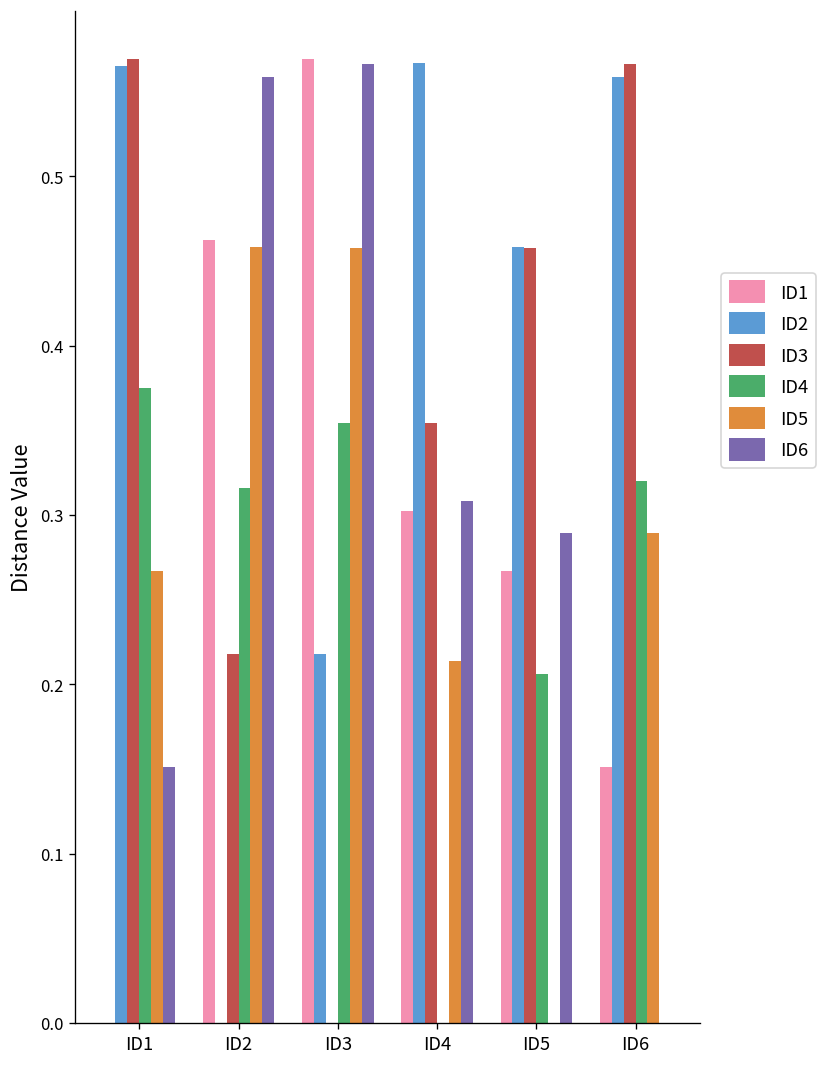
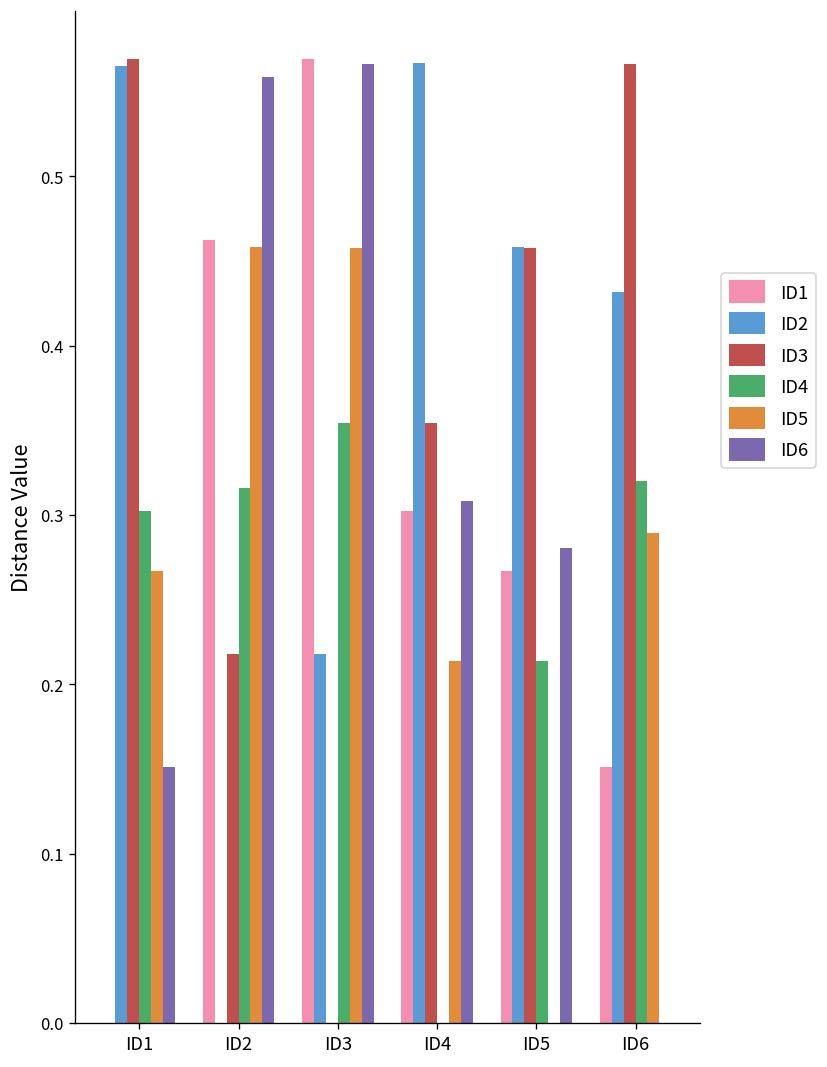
  {
    "ID1": {
      "ID1": 0.000,
      "ID2": 0.462,
      "ID3": 0.569,
      "ID4": 0.302,
      "ID5": 0.267,
      "ID6": 0.151
    },
    "ID2": {
      "ID1": 0.565,
      "ID2": 0.000,
      "ID3": 0.218,
      "ID4": 0.567,
      "ID5": 0.458,
-     "ID6": 0.559
+     "ID6": 0.432
    },
    "ID3": {
      "ID1": 0.569,
      "ID2": 0.218,
      "ID3": 0.000,
      "ID4": 0.354,
      "ID5": 0.458,
      "ID6": 0.566
    },
    "ID4": {
-     "ID1": 0.375,
+     "ID1": 0.302,
      "ID2": 0.316,
      "ID3": 0.354,
      "ID4": 0.000,
-     "ID5": 0.206,
+     "ID5": 0.214,
      "ID6": 0.320
    },
    "ID5": {
      "ID1": 0.267,
      "ID2": 0.458,
      "ID3": 0.458,
      "ID4": 0.214,
      "ID5": 0.000,
      "ID6": 0.289
    },
    "ID6": {
      "ID1": 0.151,
      "ID2": 0.559,
      "ID3": 0.566,
      "ID4": 0.308,
-     "ID5": 0.289,
+     "ID5": 0.280,
      "ID6": 0.000
    }
  }
